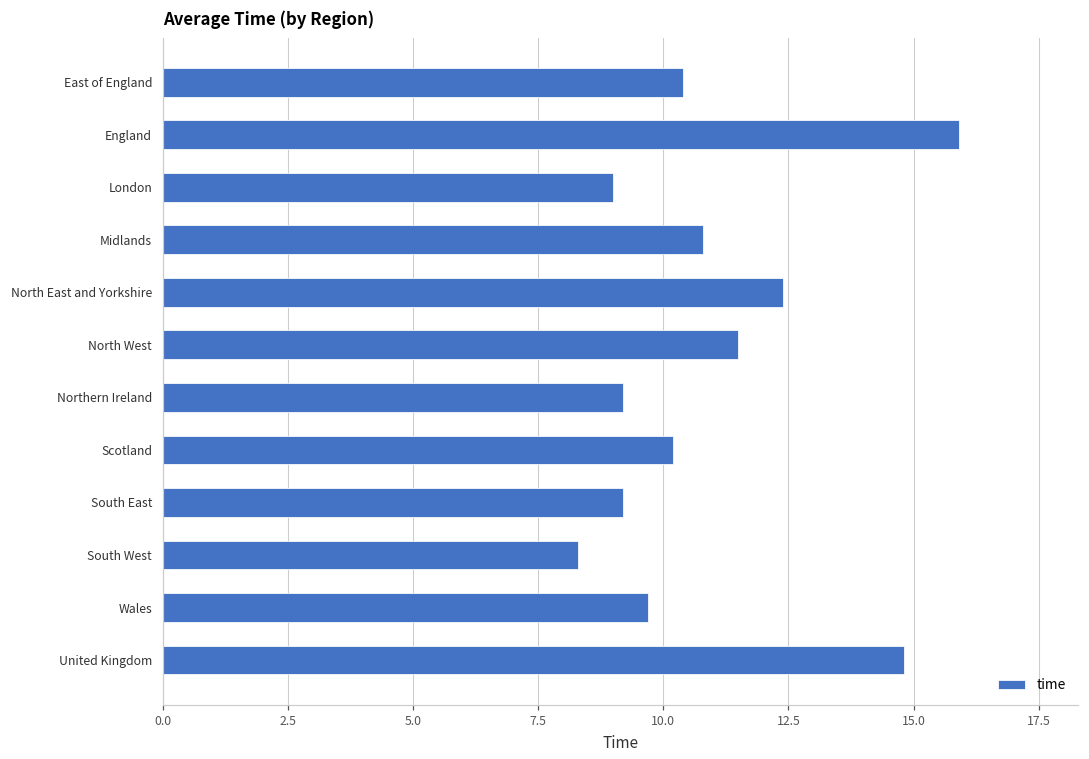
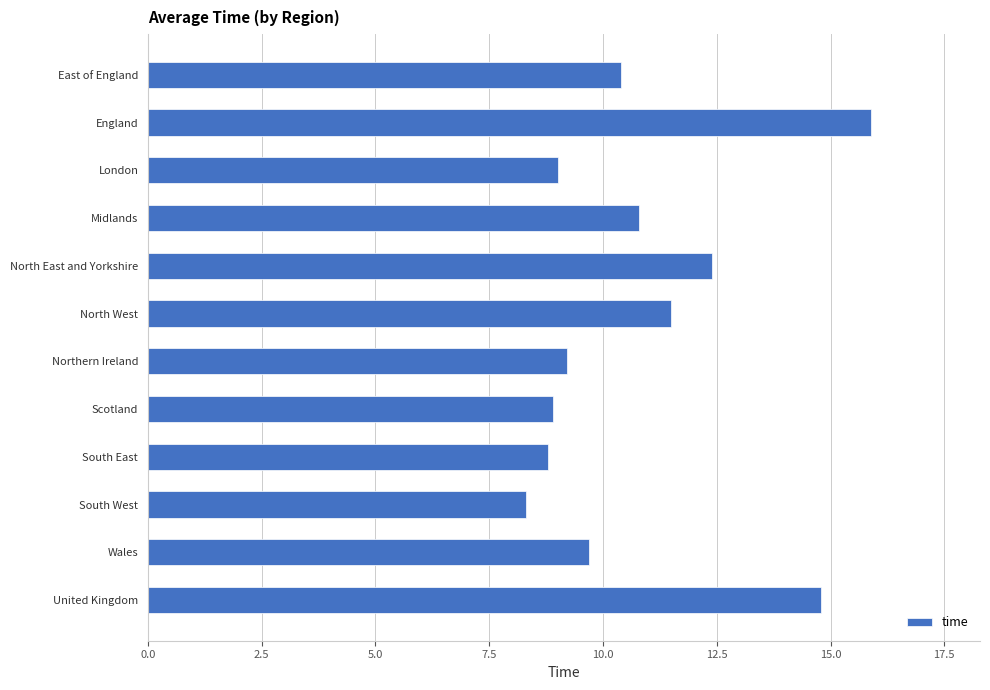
  {
    "East of England": 10.4,
    "England": 15.9,
    "London": 9.0,
    "Midlands": 10.8,
    "North East and Yorkshire": 12.4,
    "North West": 11.5,
    "Northern Ireland": 9.2,
-   "Scotland": 10.2,
-   "South East": 9.2,
+   "Scotland": 8.9,
+   "South East": 8.8,
    "South West": 8.3,
    "Wales": 9.7,
    "United Kingdom": 14.8
  }
